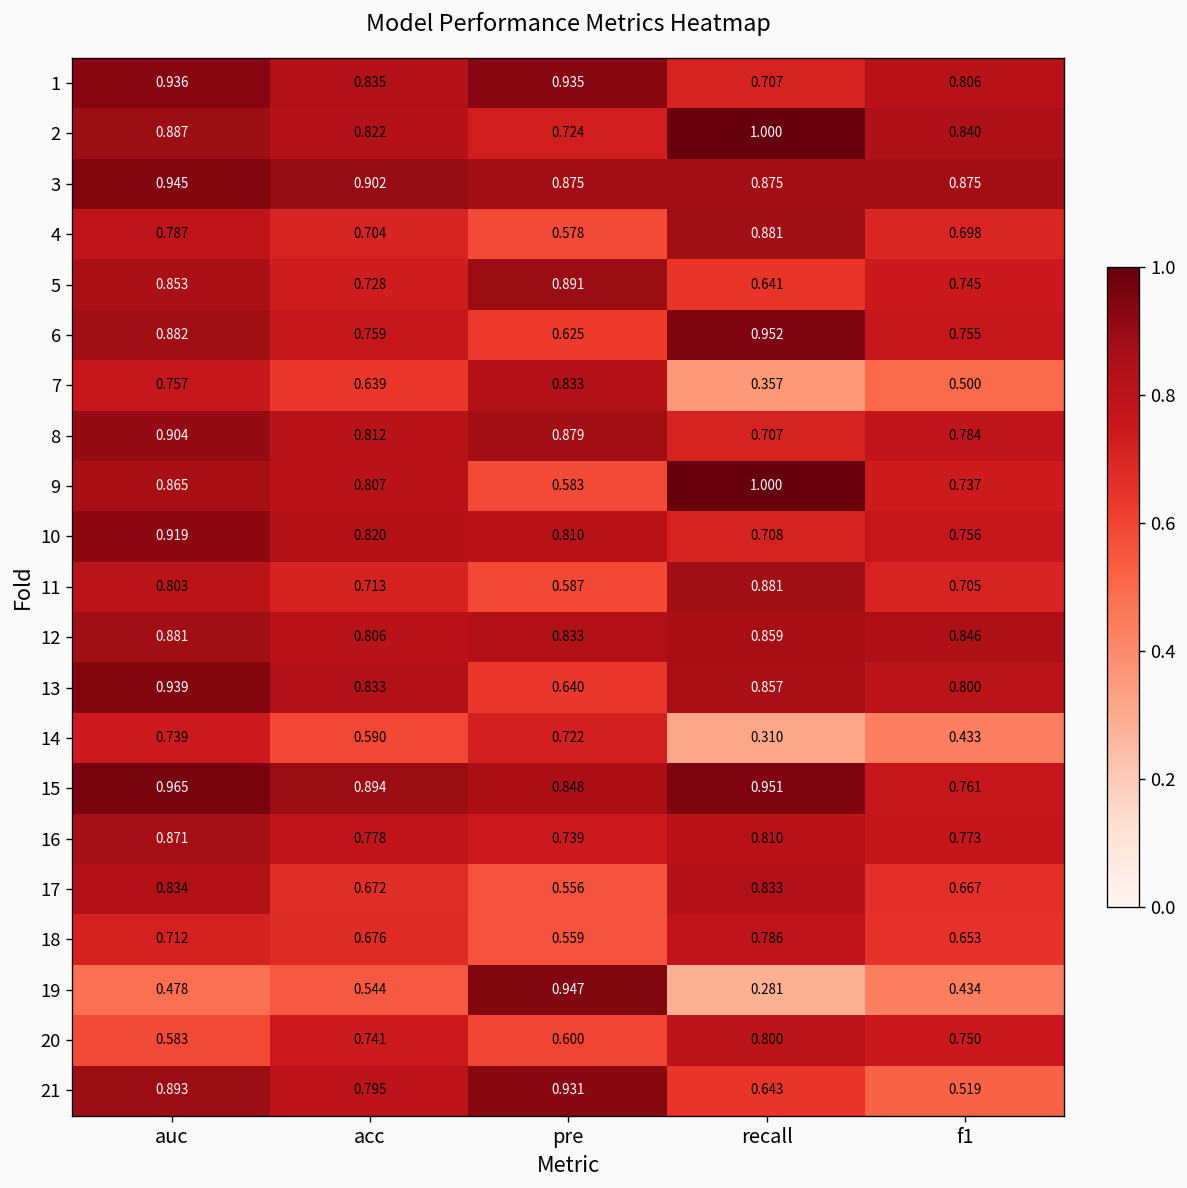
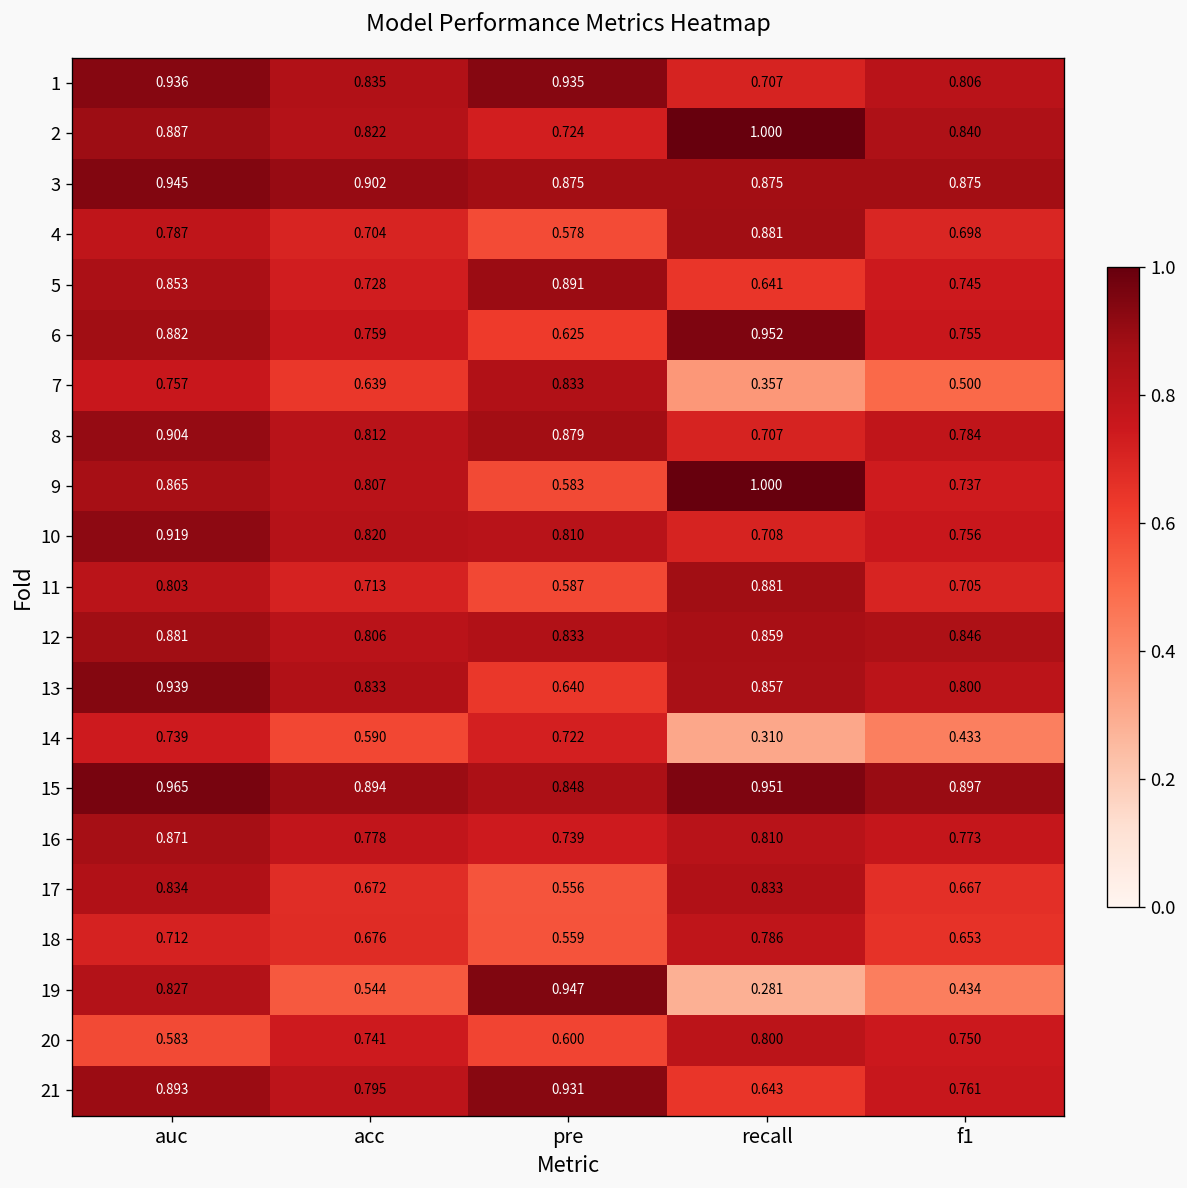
  {
    "1": {
      "auc": 0.936,
      "acc": 0.835,
      "pre": 0.935,
      "recall": 0.707,
      "f1": 0.806
    },
    "2": {
      "auc": 0.887,
      "acc": 0.822,
      "pre": 0.724,
      "recall": 1.000,
      "f1": 0.840
    },
    "3": {
      "auc": 0.945,
      "acc": 0.902,
      "pre": 0.875,
      "recall": 0.875,
      "f1": 0.875
    },
    "4": {
      "auc": 0.787,
      "acc": 0.704,
      "pre": 0.578,
      "recall": 0.881,
      "f1": 0.698
    },
    "5": {
      "auc": 0.853,
      "acc": 0.728,
      "pre": 0.891,
      "recall": 0.641,
      "f1": 0.745
    },
    "6": {
      "auc": 0.882,
      "acc": 0.759,
      "pre": 0.625,
      "recall": 0.952,
      "f1": 0.755
    },
    "7": {
      "auc": 0.757,
      "acc": 0.639,
      "pre": 0.833,
      "recall": 0.357,
      "f1": 0.500
    },
    "8": {
      "auc": 0.904,
      "acc": 0.812,
      "pre": 0.879,
      "recall": 0.707,
      "f1": 0.784
    },
    "9": {
      "auc": 0.865,
      "acc": 0.807,
      "pre": 0.583,
      "recall": 1.000,
      "f1": 0.737
    },
    "10": {
      "auc": 0.919,
      "acc": 0.820,
      "pre": 0.810,
      "recall": 0.708,
      "f1": 0.756
    },
    "11": {
      "auc": 0.803,
      "acc": 0.713,
      "pre": 0.587,
      "recall": 0.881,
      "f1": 0.705
    },
    "12": {
      "auc": 0.881,
      "acc": 0.806,
      "pre": 0.833,
      "recall": 0.859,
      "f1": 0.846
    },
    "13": {
      "auc": 0.939,
      "acc": 0.833,
      "pre": 0.640,
      "recall": 0.857,
      "f1": 0.800
    },
    "14": {
      "auc": 0.739,
      "acc": 0.590,
      "pre": 0.722,
      "recall": 0.310,
      "f1": 0.433
    },
    "15": {
      "auc": 0.965,
      "acc": 0.894,
      "pre": 0.848,
      "recall": 0.951,
-     "f1": 0.761
+     "f1": 0.897
    },
    "16": {
      "auc": 0.871,
      "acc": 0.778,
      "pre": 0.739,
      "recall": 0.810,
      "f1": 0.773
    },
    "17": {
      "auc": 0.834,
      "acc": 0.672,
      "pre": 0.556,
      "recall": 0.833,
      "f1": 0.667
    },
    "18": {
      "auc": 0.712,
      "acc": 0.676,
      "pre": 0.559,
      "recall": 0.786,
      "f1": 0.653
    },
    "19": {
-     "auc": 0.478,
+     "auc": 0.827,
      "acc": 0.544,
      "pre": 0.947,
      "recall": 0.281,
      "f1": 0.434
    },
    "20": {
      "auc": 0.583,
      "acc": 0.741,
      "pre": 0.600,
      "recall": 0.800,
      "f1": 0.750
    },
    "21": {
      "auc": 0.893,
      "acc": 0.795,
      "pre": 0.931,
      "recall": 0.643,
-     "f1": 0.519
+     "f1": 0.761
    }
  }
